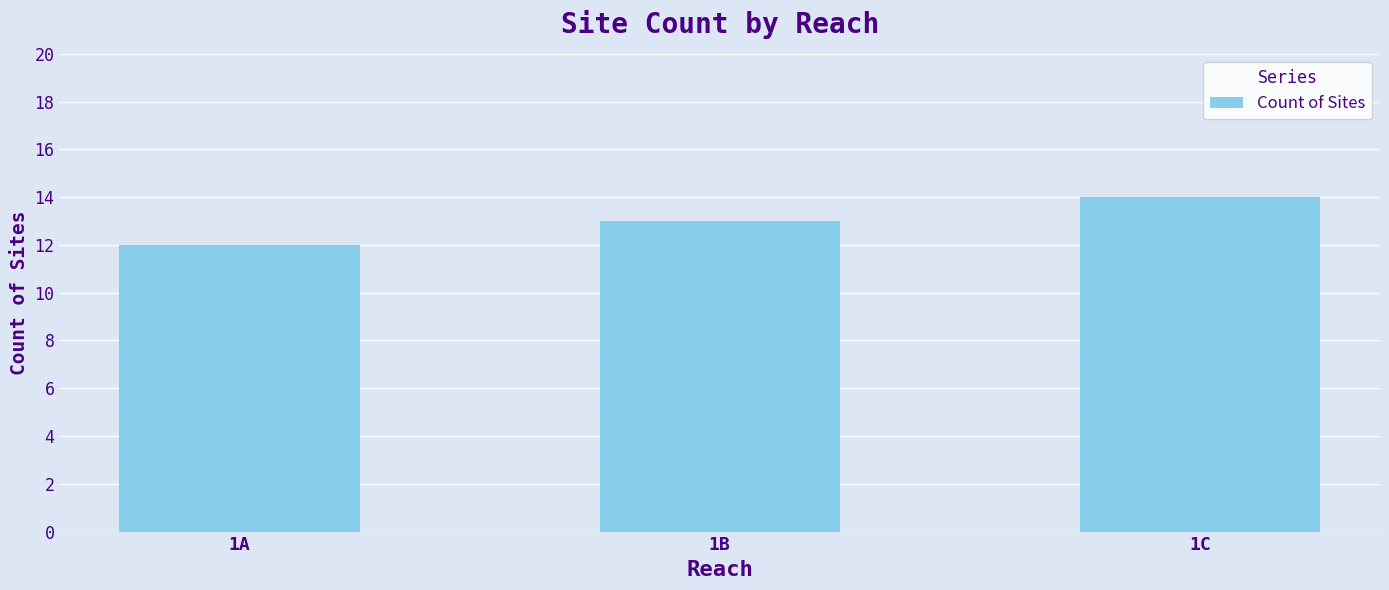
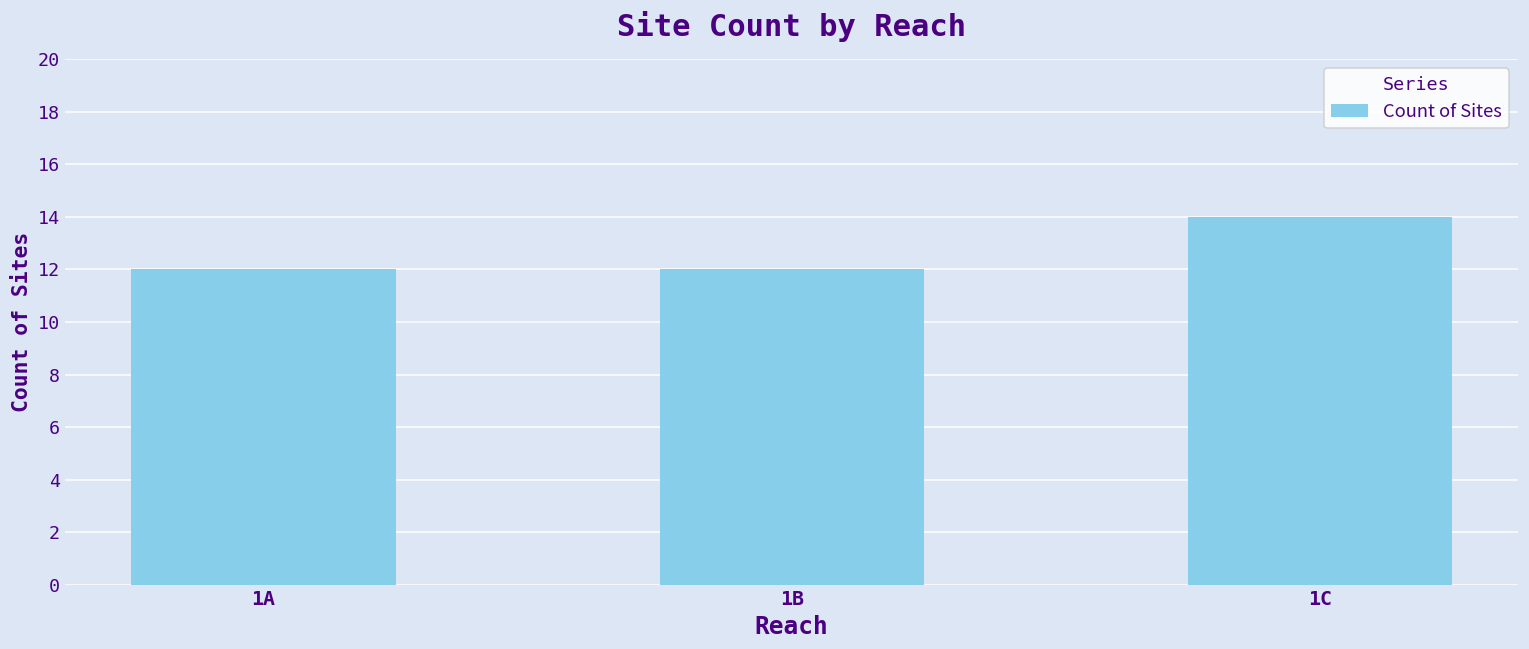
  {
    "1A": 12,
-   "1B": 13,
+   "1B": 12,
    "1C": 14
  }
